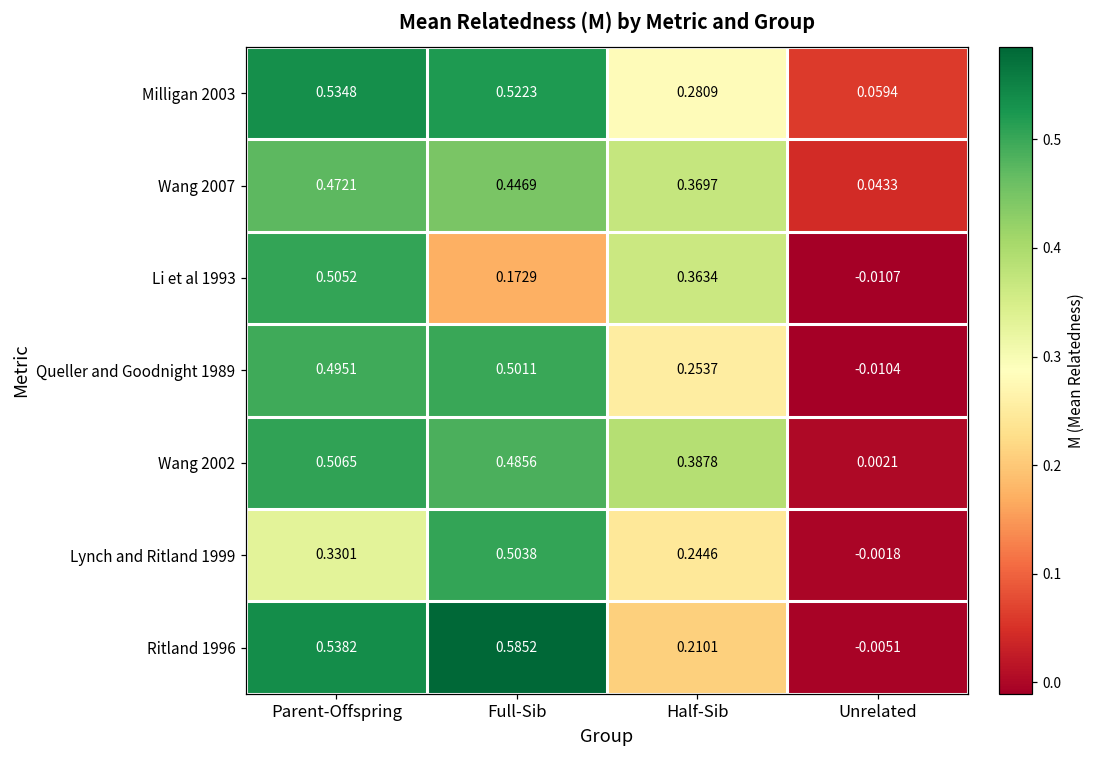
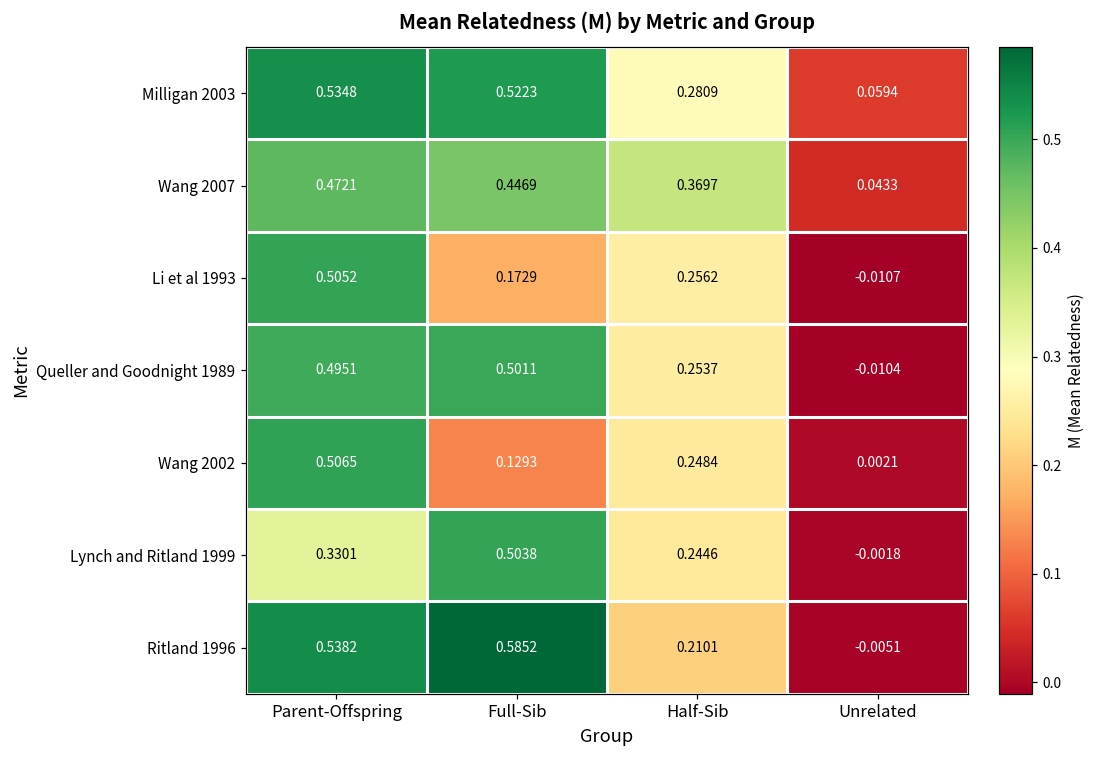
  {
    "Milligan 2003": {
      "Parent-Offspring": 0.5348,
      "Full-Sib": 0.5223,
      "Half-Sib": 0.2809,
      "Unrelated": 0.0594
    },
    "Wang 2007": {
      "Parent-Offspring": 0.4721,
      "Full-Sib": 0.4469,
      "Half-Sib": 0.3697,
      "Unrelated": 0.0433
    },
    "Li et al 1993": {
      "Parent-Offspring": 0.5052,
      "Full-Sib": 0.1729,
-     "Half-Sib": 0.3634,
+     "Half-Sib": 0.2562,
      "Unrelated": -0.0107
    },
    "Queller and Goodnight 1989": {
      "Parent-Offspring": 0.4951,
      "Full-Sib": 0.5011,
      "Half-Sib": 0.2537,
      "Unrelated": -0.0104
    },
    "Wang 2002": {
      "Parent-Offspring": 0.5065,
-     "Full-Sib": 0.4856,
-     "Half-Sib": 0.3878,
+     "Full-Sib": 0.1293,
+     "Half-Sib": 0.2484,
      "Unrelated": 0.0021
    },
    "Lynch and Ritland 1999": {
      "Parent-Offspring": 0.3301,
      "Full-Sib": 0.5038,
      "Half-Sib": 0.2446,
      "Unrelated": -0.0018
    },
    "Ritland 1996": {
      "Parent-Offspring": 0.5382,
      "Full-Sib": 0.5852,
      "Half-Sib": 0.2101,
      "Unrelated": -0.0051
    }
  }
